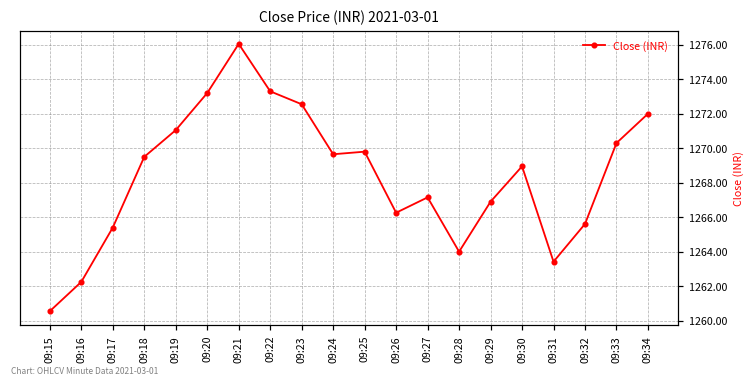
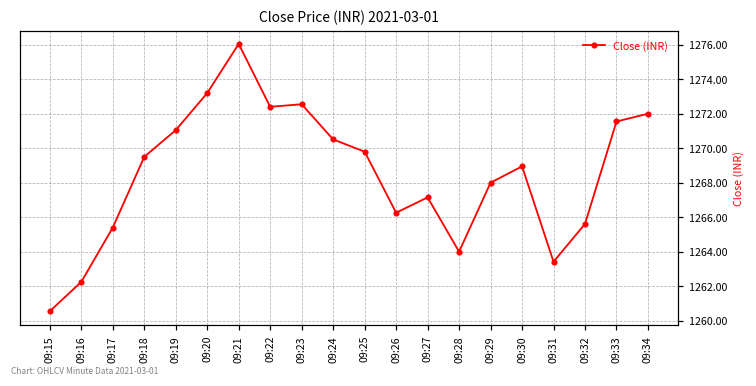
  {
    "09:15": 1260.6,
    "09:16": 1262.3,
    "09:17": 1265.4,
    "09:18": 1269.5,
    "09:19": 1271.1,
    "09:20": 1273.2,
    "09:21": 1276.1,
-   "09:22": 1273.3,
+   "09:22": 1272.4,
    "09:23": 1272.6,
-   "09:24": 1269.7,
+   "09:24": 1270.5,
    "09:25": 1269.8,
    "09:26": 1266.3,
    "09:27": 1267.2,
    "09:28": 1264.0,
-   "09:29": 1266.9,
+   "09:29": 1268.0,
    "09:30": 1269.0,
    "09:31": 1263.4,
    "09:32": 1265.6,
-   "09:33": 1270.3,
+   "09:33": 1271.6,
    "09:34": 1272.0
  }
